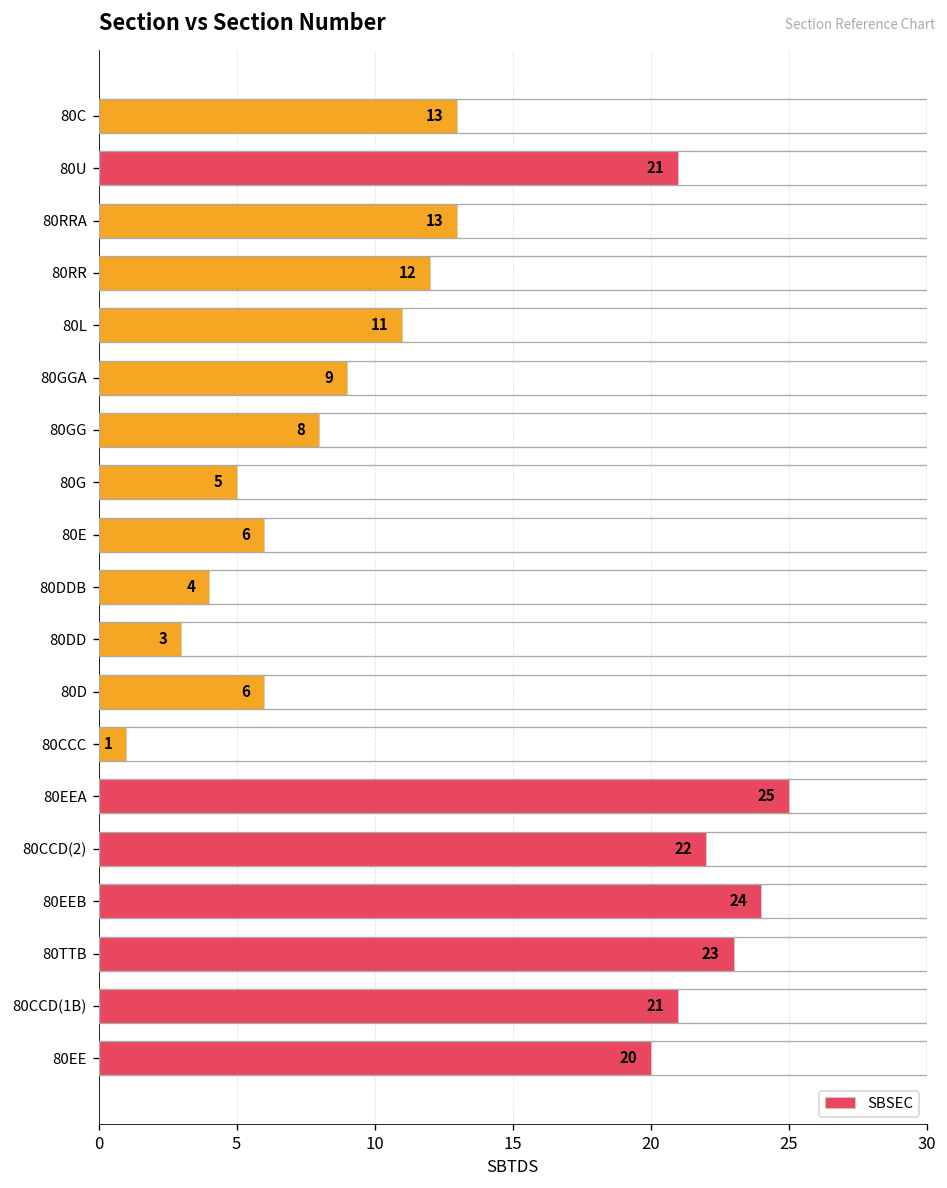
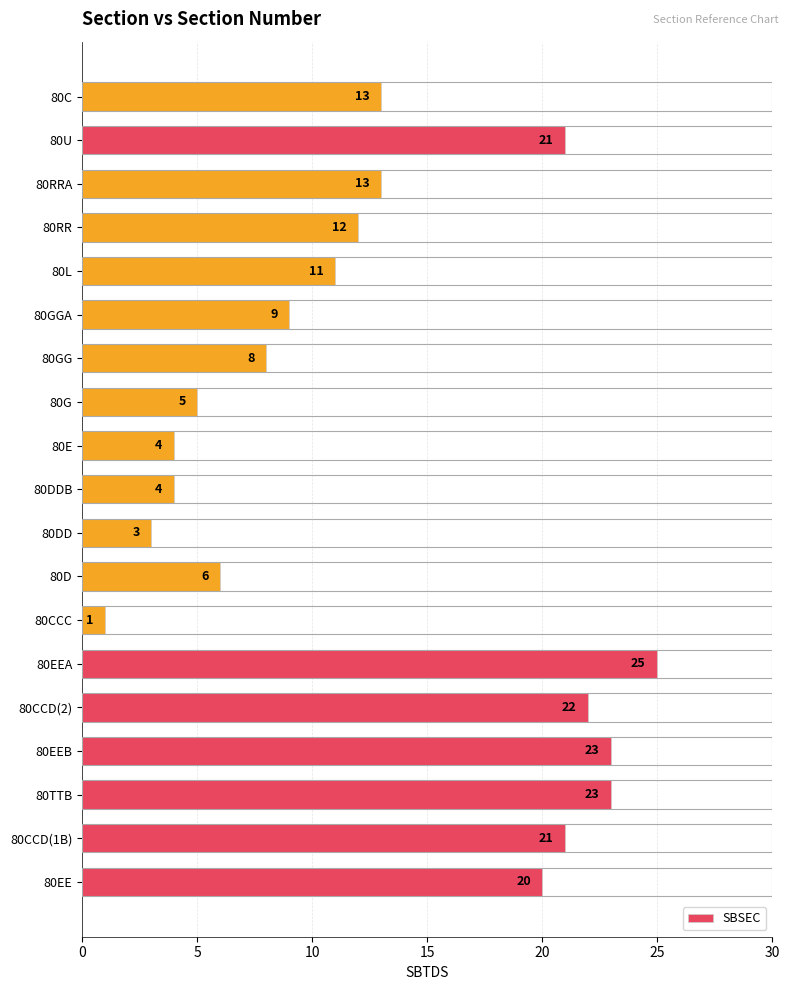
  {
    "80C": 13,
    "80U": 21,
    "80RRA": 13,
    "80RR": 12,
    "80L": 11,
    "80GGA": 9,
    "80GG": 8,
    "80G": 5,
-   "80E": 6,
+   "80E": 4,
    "80DDB": 4,
    "80DD": 3,
    "80D": 6,
    "80CCC": 1,
    "80EEA": 25,
    "80CCD(2)": 22,
-   "80EEB": 24,
+   "80EEB": 23,
    "80TTB": 23,
    "80CCD(1B)": 21,
    "80EE": 20
  }
